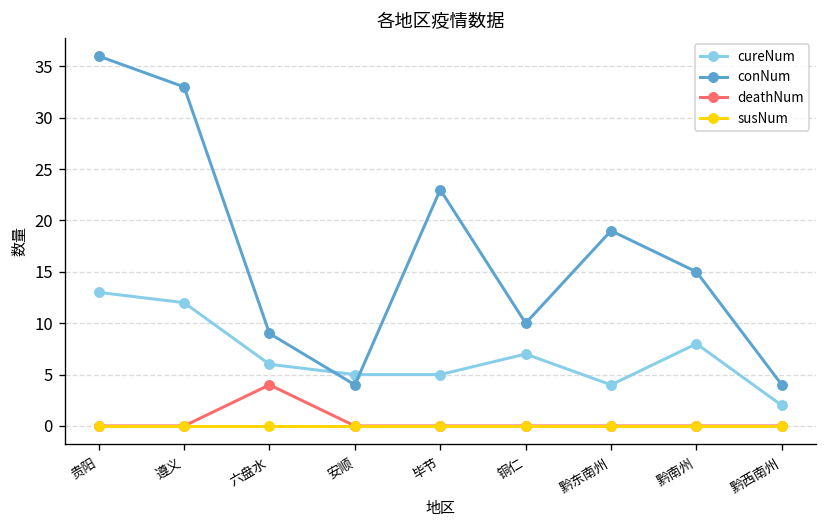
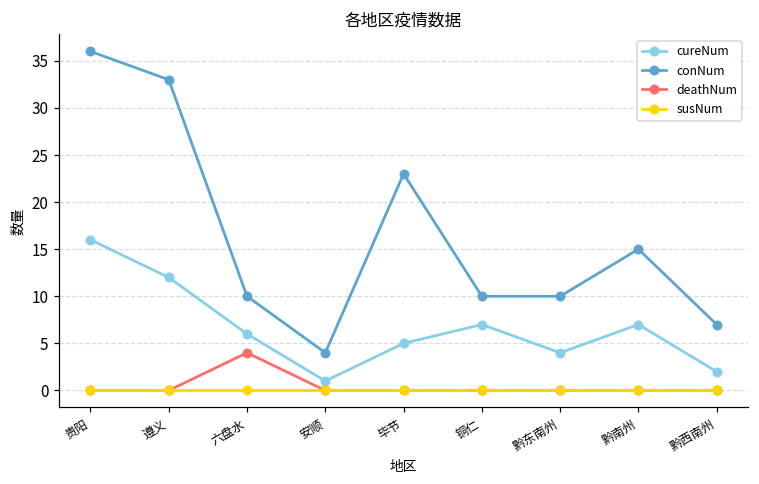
  {
    "cureNum": {
-     "贵阳": 13,
+     "贵阳": 16,
      "遵义": 12,
      "六盘水": 6,
-     "安顺": 5,
+     "安顺": 1,
      "毕节": 5,
      "铜仁": 7,
      "黔东南州": 4,
-     "黔南州": 8,
+     "黔南州": 7,
      "黔西南州": 2
    },
    "conNum": {
      "贵阳": 36,
      "遵义": 33,
-     "六盘水": 9,
+     "六盘水": 10,
      "安顺": 4,
      "毕节": 23,
      "铜仁": 10,
-     "黔东南州": 19,
+     "黔东南州": 10,
      "黔南州": 15,
-     "黔西南州": 4
+     "黔西南州": 7
    },
    "deathNum": {
      "六盘水": 4
    },
    "susNum": {
      "六盘水": 0
    }
  }
